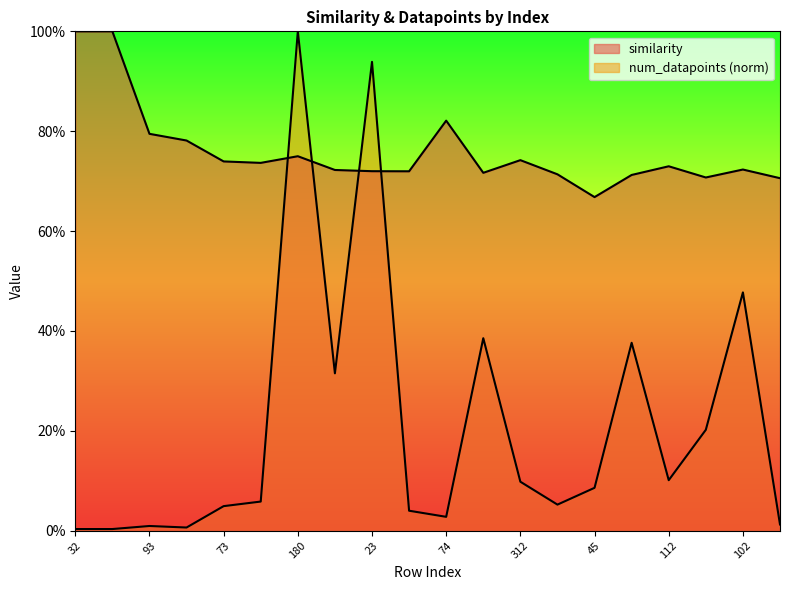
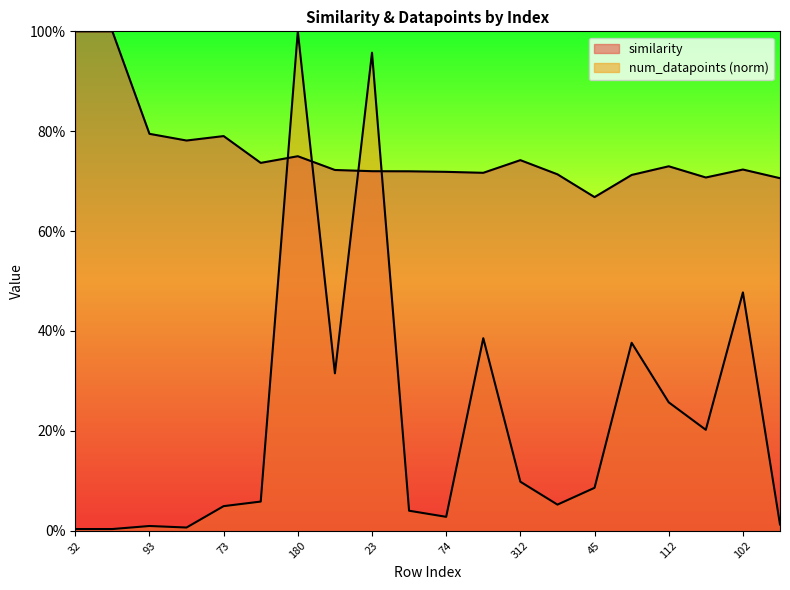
  {
    "similarity": {
      "32": "100%",
      "93": "79%",
-     "73": "74%",
+     "73": "79%",
      "180": "75%",
      "23": "72%",
-     "74": "82%",
+     "74": "72%",
      "312": "74%",
      "45": "67%",
      "112": "73%",
      "102": "72%"
    },
    "num_datapoints (norm)": {
      "32": "0%",
      "93": "1%",
      "73": "5%",
      "180": "100%",
-     "23": "94%",
+     "23": "96%",
      "74": "3%",
      "312": "10%",
      "45": "9%",
-     "112": "10%",
+     "112": "26%",
      "102": "48%"
    }
  }
